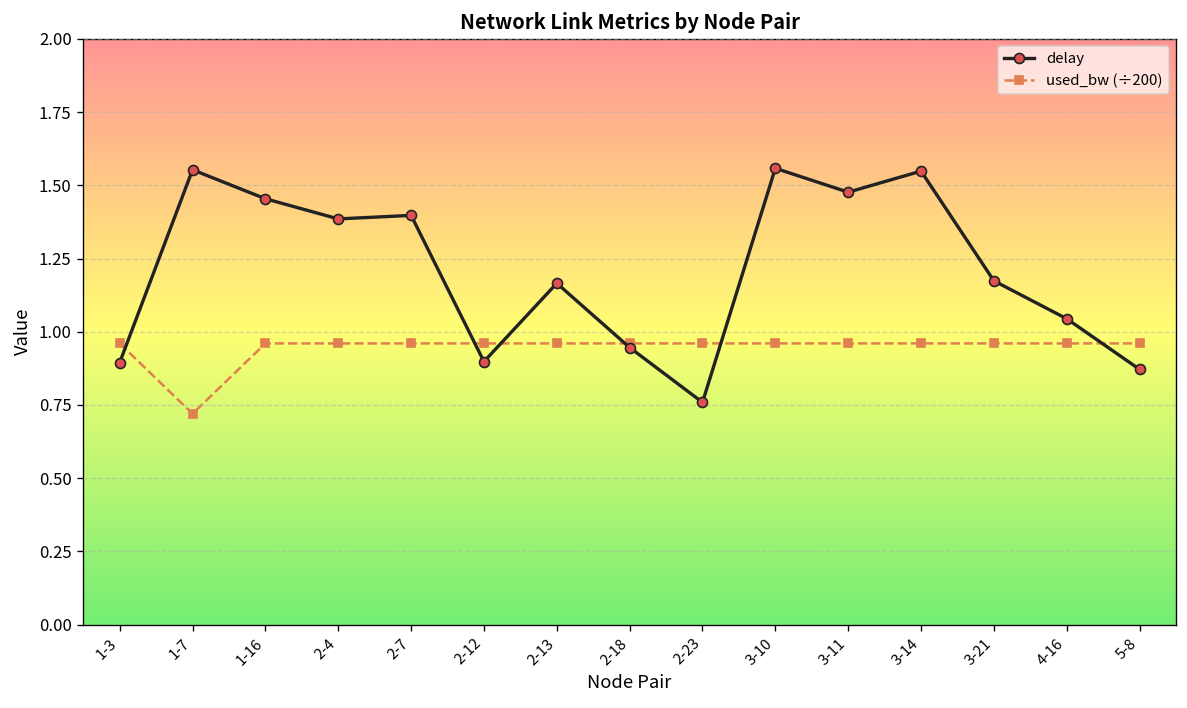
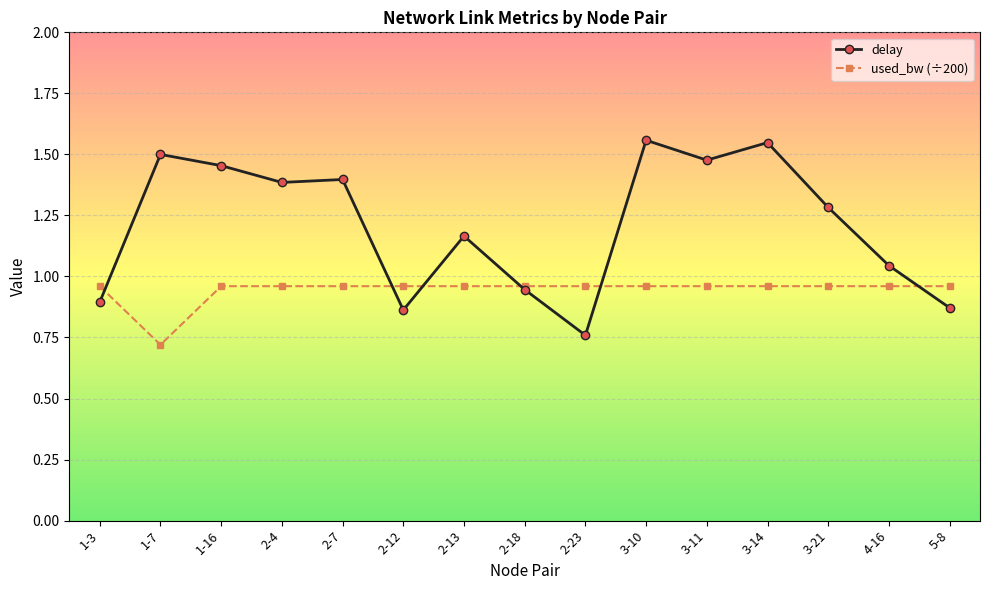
  {
    "delay": {
      "1-3": 0.89,
-     "1-7": 1.55,
+     "1-7": 1.50,
      "1-16": 1.45,
      "2-4": 1.39,
      "2-7": 1.40,
-     "2-12": 0.90,
+     "2-12": 0.86,
      "2-13": 1.17,
      "2-18": 0.95,
      "2-23": 0.76,
      "3-10": 1.56,
      "3-11": 1.48,
      "3-14": 1.55,
-     "3-21": 1.17,
+     "3-21": 1.28,
      "4-16": 1.04,
      "5-8": 0.87
    },
    "used_bw (÷200)": {
      "1-3": 0.96,
      "1-7": 0.72,
      "1-16": 0.96,
      "2-4": 0.96,
      "2-7": 0.96,
      "2-12": 0.96,
      "2-13": 0.96,
      "2-18": 0.96,
      "2-23": 0.96,
      "3-10": 0.96,
      "3-11": 0.96,
      "3-14": 0.96,
      "3-21": 0.96,
      "4-16": 0.96,
      "5-8": 0.96
    }
  }
